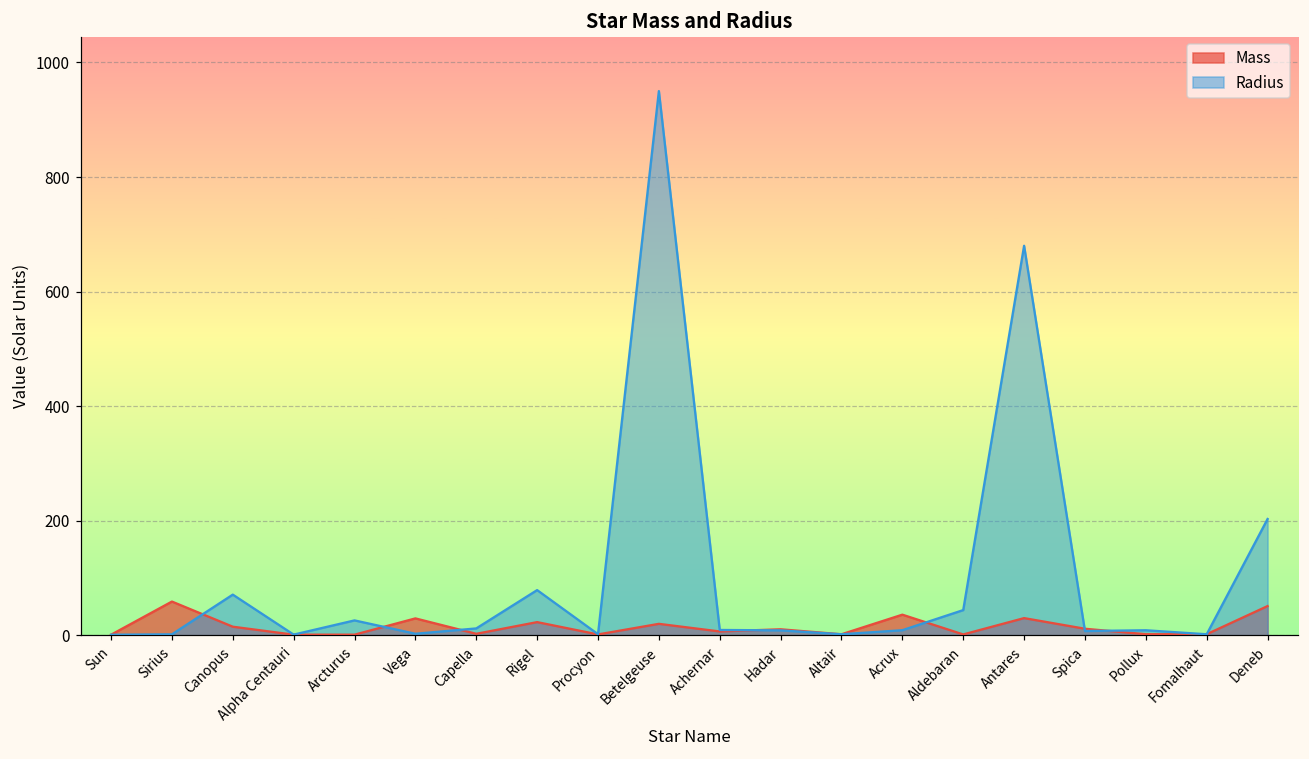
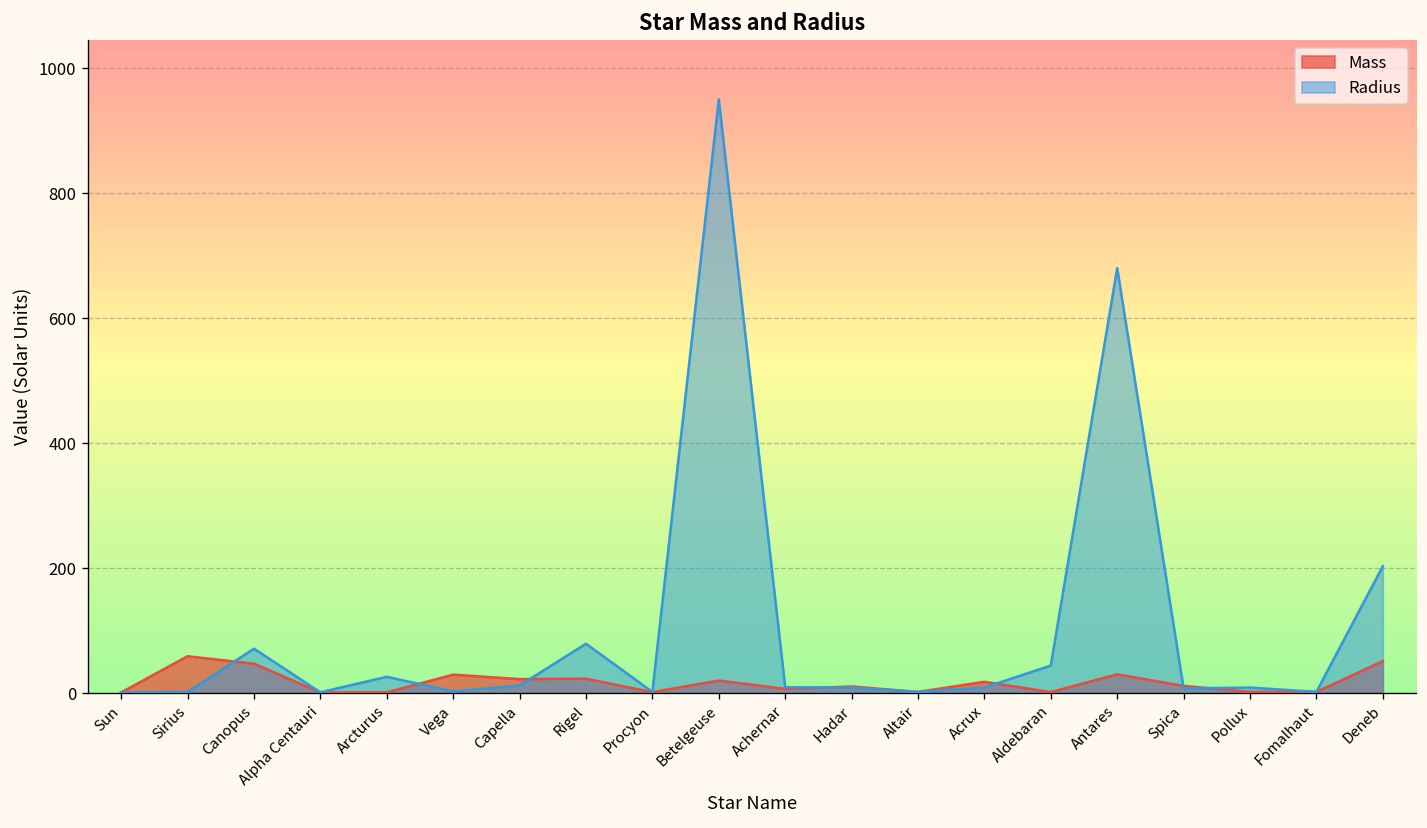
  {
    "Mass": {
      "Sirius": 60,
-     "Canopus": 20,
+     "Canopus": 50,
      "Arcturus": 0,
      "Vega": 30,
-     "Capella": 0,
+     "Capella": 20,
      "Rigel": 20,
      "Betelgeuse": 20,
-     "Acrux": 40,
+     "Acrux": 20,
      "Aldebaran": 0,
      "Antares": 30,
      "Pollux": 0,
      "Deneb": 50
    },
    "Radius": {
      "Sirius": 0,
      "Canopus": 70,
      "Arcturus": 30,
      "Vega": 0,
      "Capella": 10,
      "Rigel": 80,
      "Betelgeuse": 950,
      "Acrux": 10,
      "Aldebaran": 40,
      "Antares": 680,
      "Pollux": 10,
      "Deneb": 200
    }
  }
